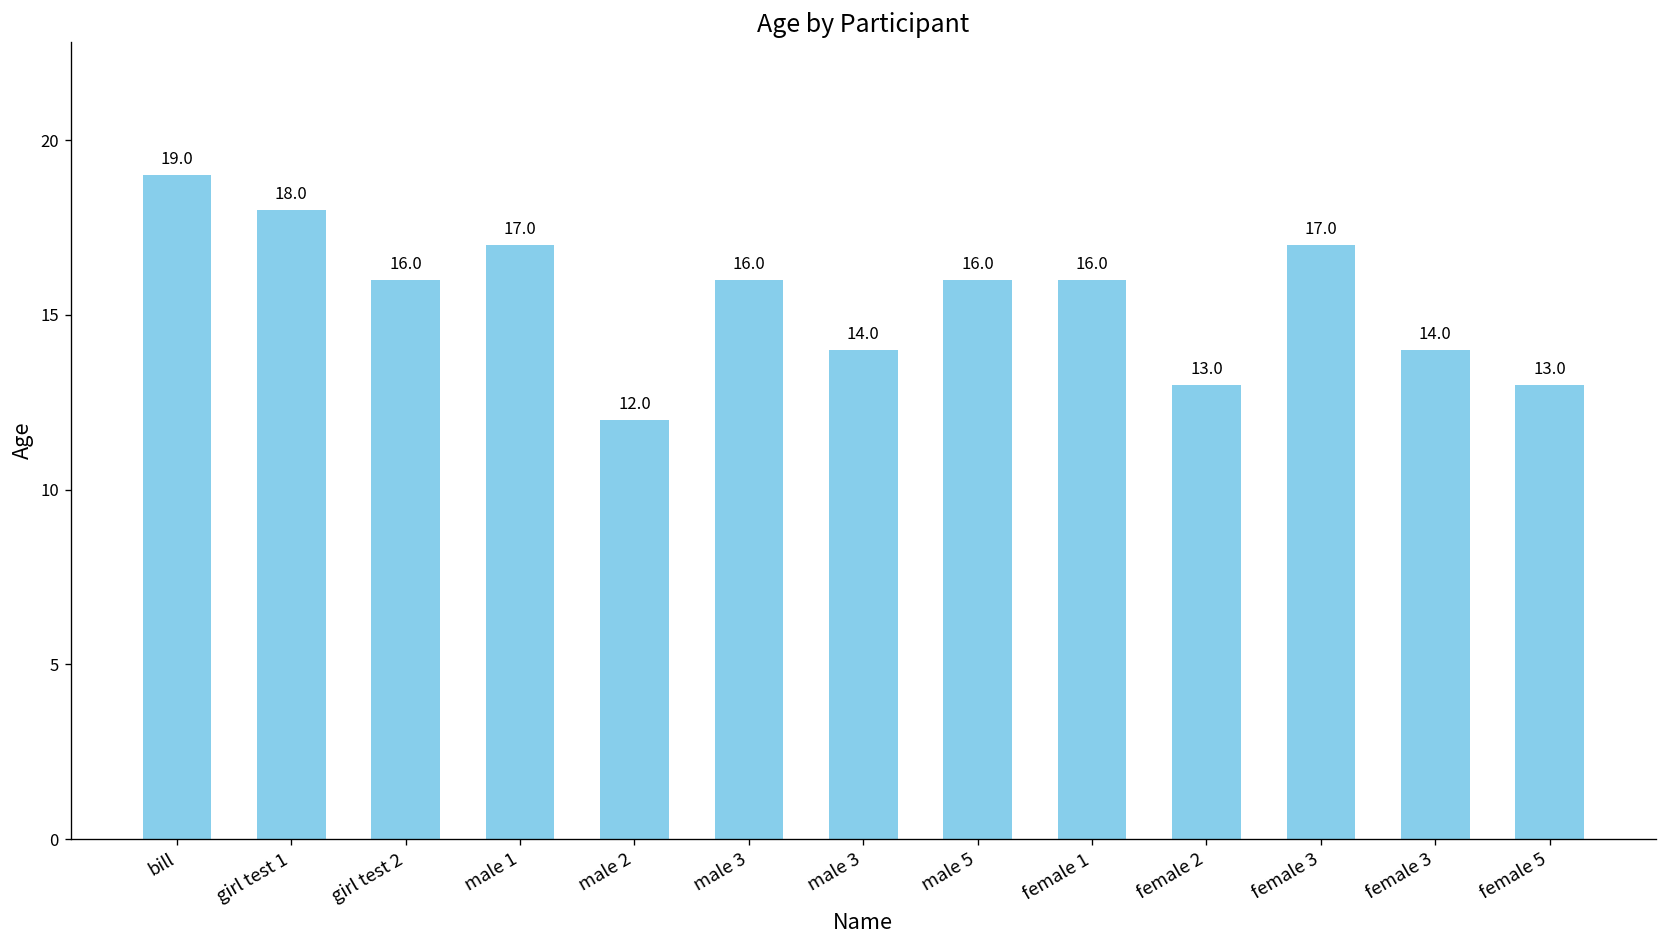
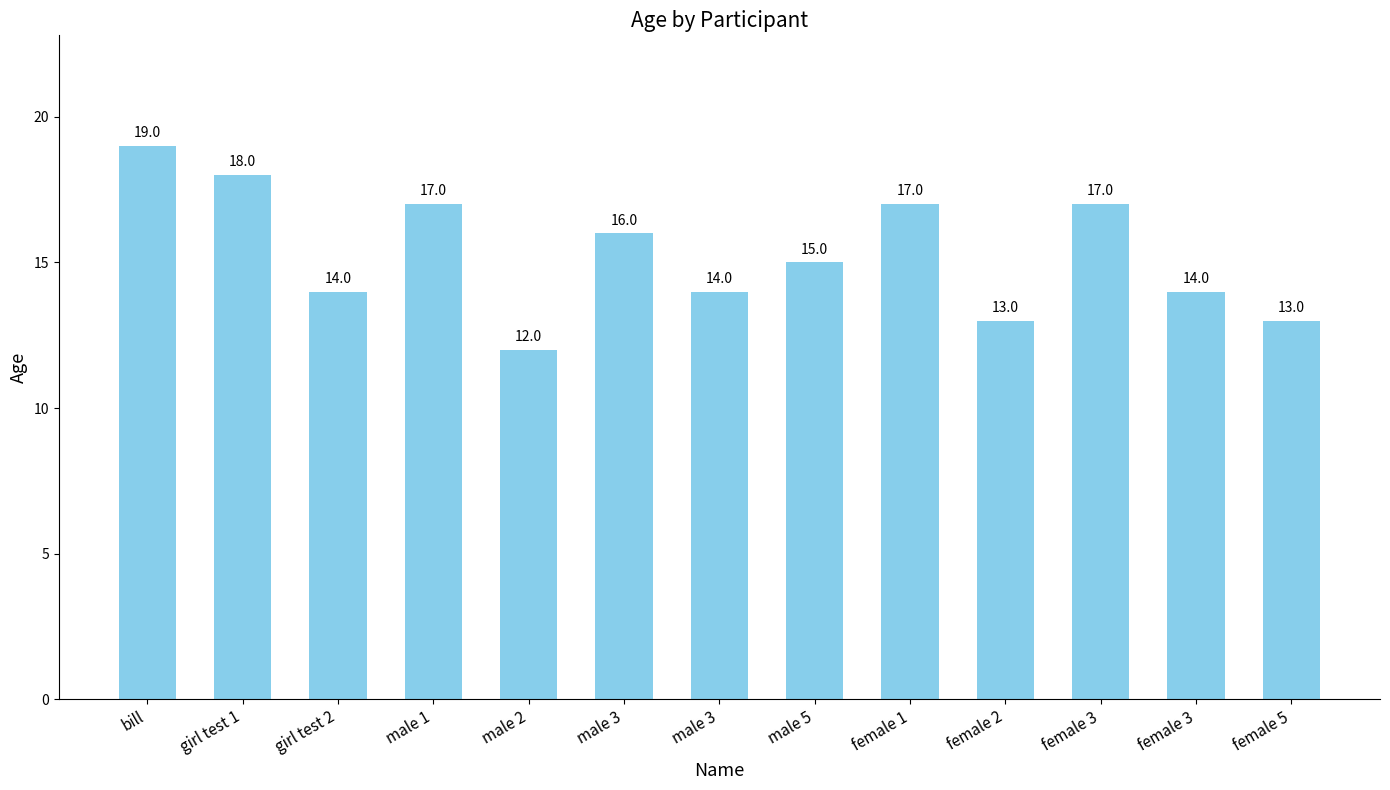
  {
    "bill": 19.0,
    "girl test 1": 18.0,
-   "girl test 2": 16.0,
+   "girl test 2": 14.0,
    "male 1": 17.0,
    "male 2": 12.0,
-   "male 5": 16.0,
-   "female 1": 16.0,
+   "male 5": 15.0,
+   "female 1": 17.0,
    "female 2": 13.0,
    "female 5": 13.0
  }
